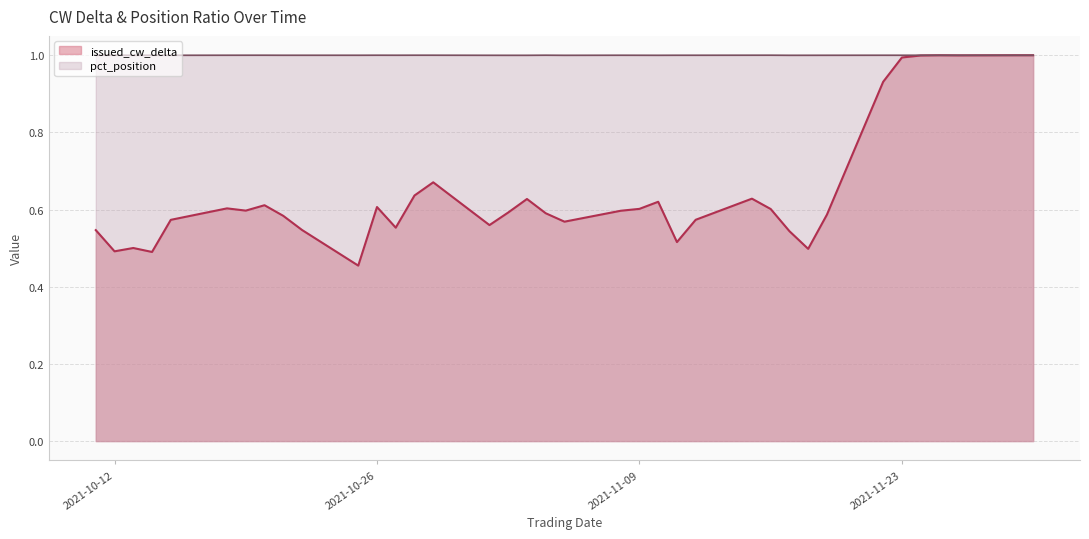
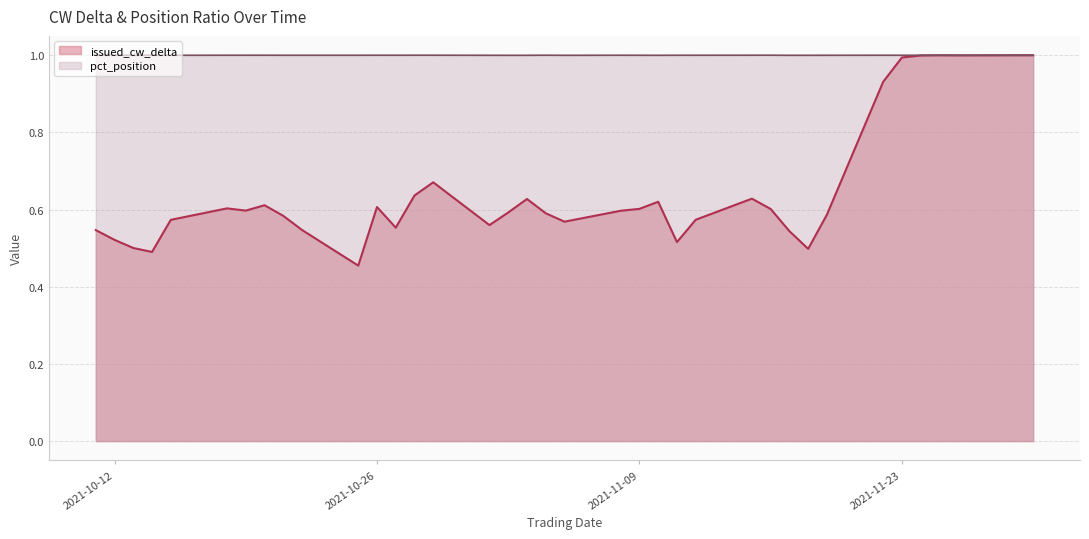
  {
    "issued_cw_delta": {
-     "2021-10-12": 0.49,
+     "2021-10-12": 0.52,
      "2021-10-26": 0.61,
      "2021-11-09": 0.60
    },
    "pct_position": {
      "2021-10-26": 1.00,
      "2021-11-09": 1.00
    }
  }
